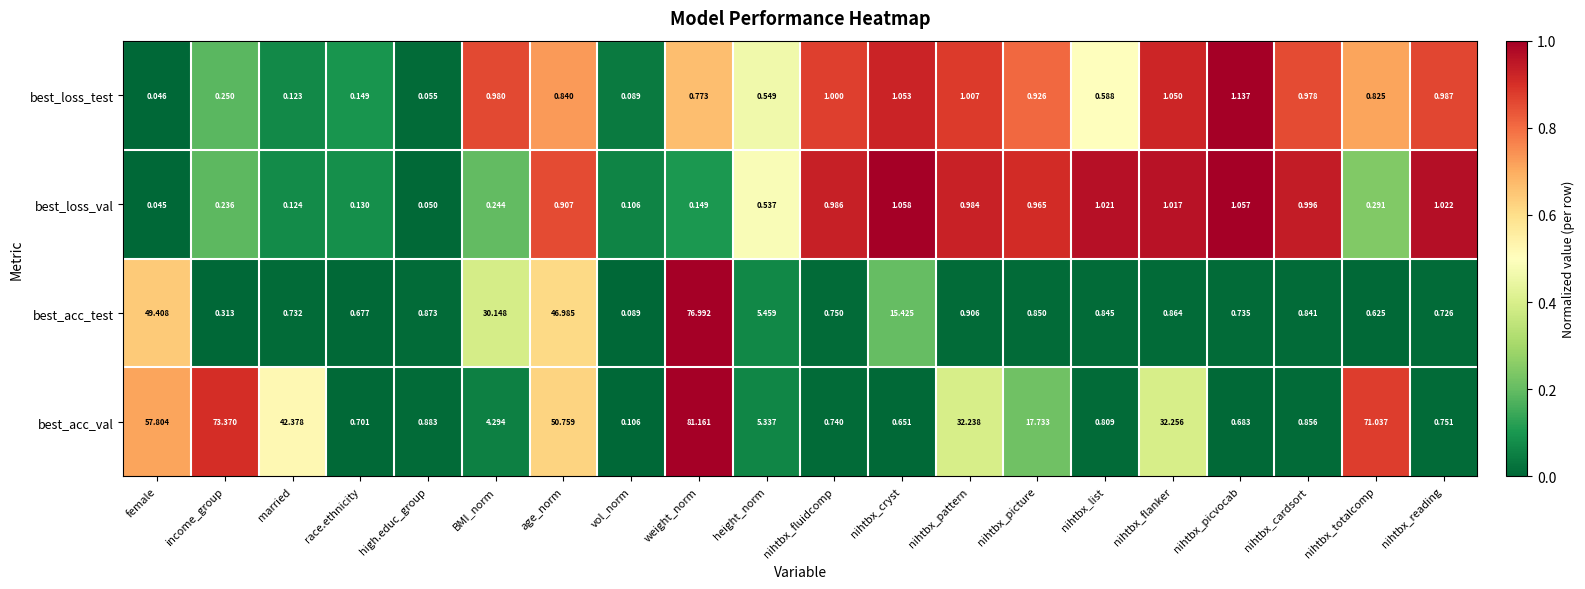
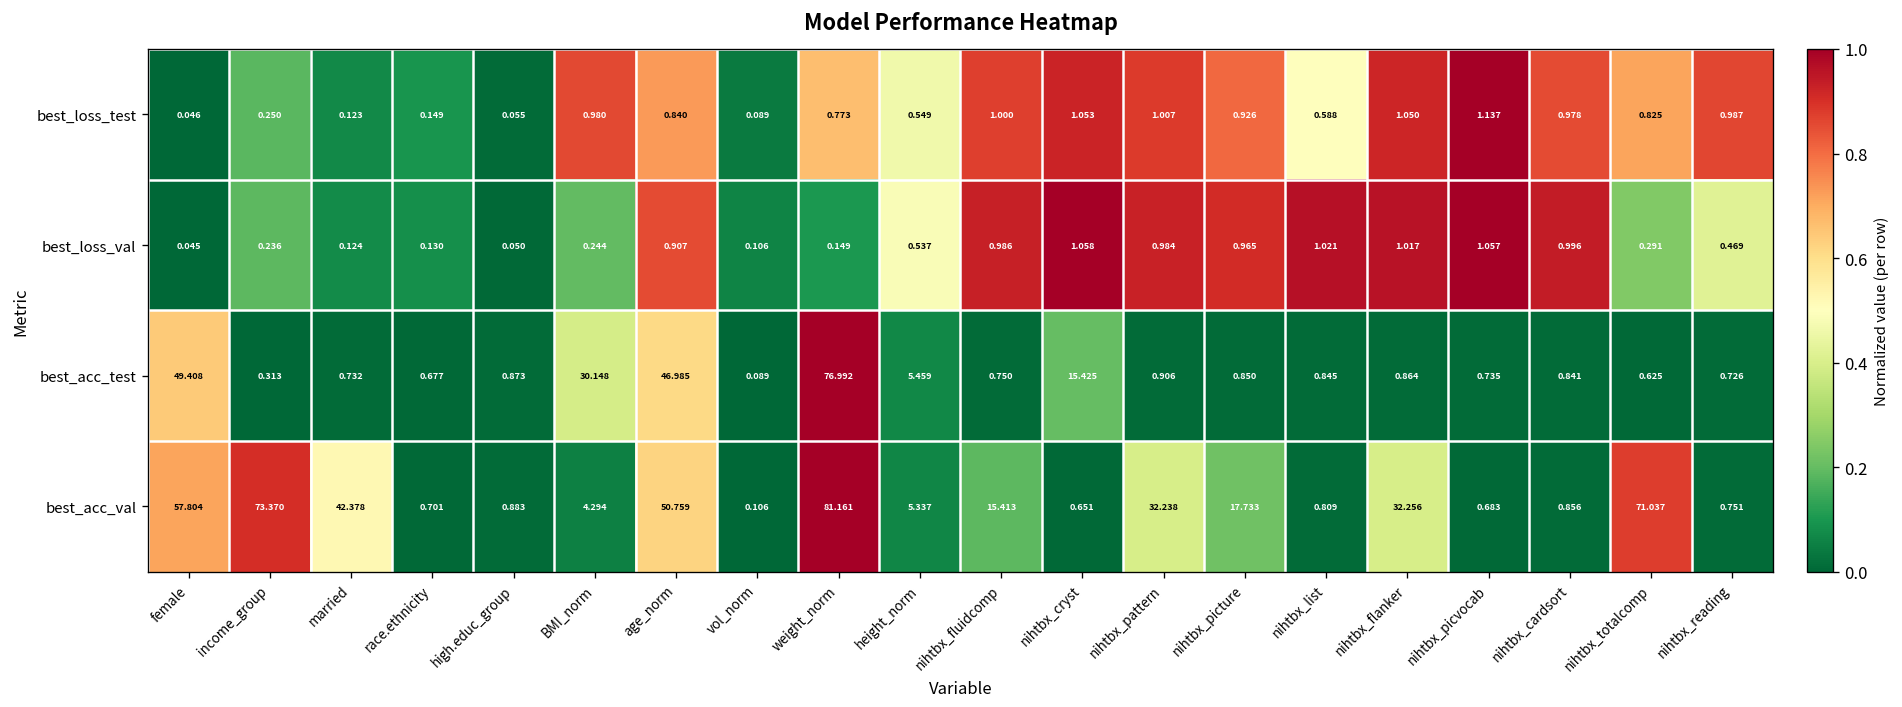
  {
    "best_loss_test": {
      "female": 0.046,
      "income_group": 0.250,
      "married": 0.123,
      "race.ethnicity": 0.149,
      "high.educ_group": 0.055,
      "BMI_norm": 0.980,
      "age_norm": 0.840,
      "vol_norm": 0.089,
      "weight_norm": 0.773,
      "height_norm": 0.549,
      "nihtbx_fluidcomp": 1.000,
      "nihtbx_cryst": 1.053,
      "nihtbx_pattern": 1.007,
      "nihtbx_picture": 0.926,
      "nihtbx_list": 0.588,
      "nihtbx_flanker": 1.050,
      "nihtbx_picvocab": 1.137,
      "nihtbx_cardsort": 0.978,
      "nihtbx_totalcomp": 0.825,
      "nihtbx_reading": 0.987
    },
    "best_loss_val": {
      "female": 0.045,
      "income_group": 0.236,
      "married": 0.124,
      "race.ethnicity": 0.130,
      "high.educ_group": 0.050,
      "BMI_norm": 0.244,
      "age_norm": 0.907,
      "vol_norm": 0.106,
      "weight_norm": 0.149,
      "height_norm": 0.537,
      "nihtbx_fluidcomp": 0.986,
      "nihtbx_cryst": 1.058,
      "nihtbx_pattern": 0.984,
      "nihtbx_picture": 0.965,
      "nihtbx_list": 1.021,
      "nihtbx_flanker": 1.017,
      "nihtbx_picvocab": 1.057,
      "nihtbx_cardsort": 0.996,
      "nihtbx_totalcomp": 0.291,
-     "nihtbx_reading": 1.022
+     "nihtbx_reading": 0.469
    },
    "best_acc_test": {
      "female": 49.408,
      "income_group": 0.313,
      "married": 0.732,
      "race.ethnicity": 0.677,
      "high.educ_group": 0.873,
      "BMI_norm": 30.148,
      "age_norm": 46.985,
      "vol_norm": 0.089,
      "weight_norm": 76.992,
      "height_norm": 5.459,
      "nihtbx_fluidcomp": 0.750,
      "nihtbx_cryst": 15.425,
      "nihtbx_pattern": 0.906,
      "nihtbx_picture": 0.850,
      "nihtbx_list": 0.845,
      "nihtbx_flanker": 0.864,
      "nihtbx_picvocab": 0.735,
      "nihtbx_cardsort": 0.841,
      "nihtbx_totalcomp": 0.625,
      "nihtbx_reading": 0.726
    },
    "best_acc_val": {
      "female": 57.804,
      "income_group": 73.370,
      "married": 42.378,
      "race.ethnicity": 0.701,
      "high.educ_group": 0.883,
      "BMI_norm": 4.294,
      "age_norm": 50.759,
      "vol_norm": 0.106,
      "weight_norm": 81.161,
      "height_norm": 5.337,
-     "nihtbx_fluidcomp": 0.740,
+     "nihtbx_fluidcomp": 15.413,
      "nihtbx_cryst": 0.651,
      "nihtbx_pattern": 32.238,
      "nihtbx_picture": 17.733,
      "nihtbx_list": 0.809,
      "nihtbx_flanker": 32.256,
      "nihtbx_picvocab": 0.683,
      "nihtbx_cardsort": 0.856,
      "nihtbx_totalcomp": 71.037,
      "nihtbx_reading": 0.751
    }
  }
